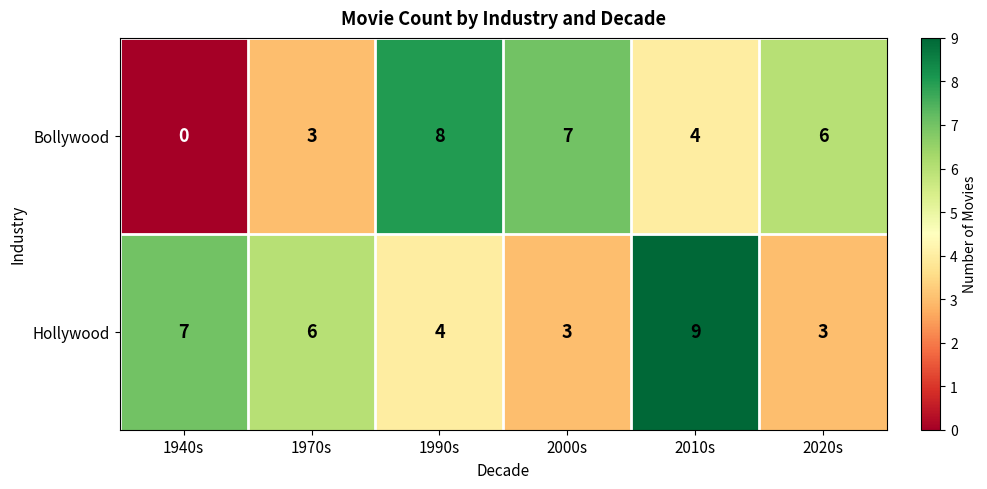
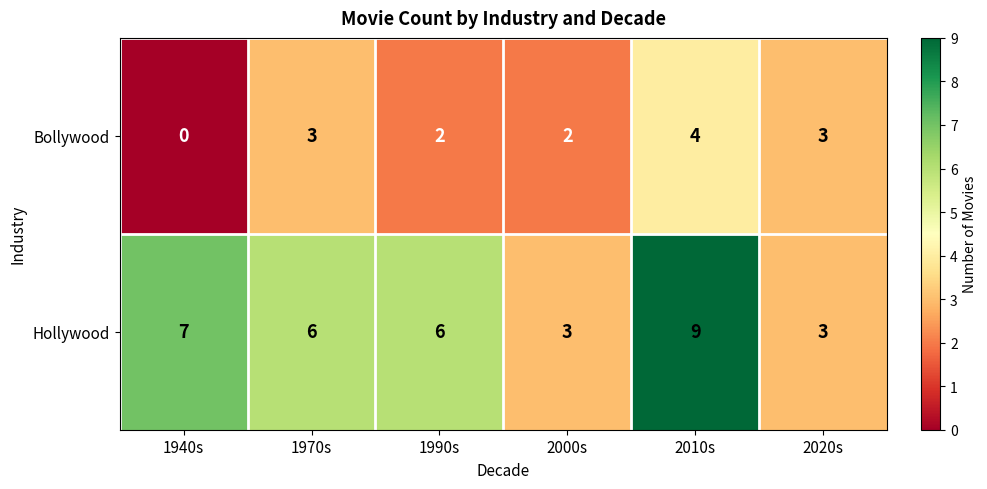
  {
    "Bollywood": {
      "1940s": 0,
      "1970s": 3,
-     "1990s": 8,
-     "2000s": 7,
+     "1990s": 2,
+     "2000s": 2,
      "2010s": 4,
-     "2020s": 6
+     "2020s": 3
    },
    "Hollywood": {
      "1940s": 7,
      "1970s": 6,
-     "1990s": 4,
+     "1990s": 6,
      "2000s": 3,
      "2010s": 9,
      "2020s": 3
    }
  }
